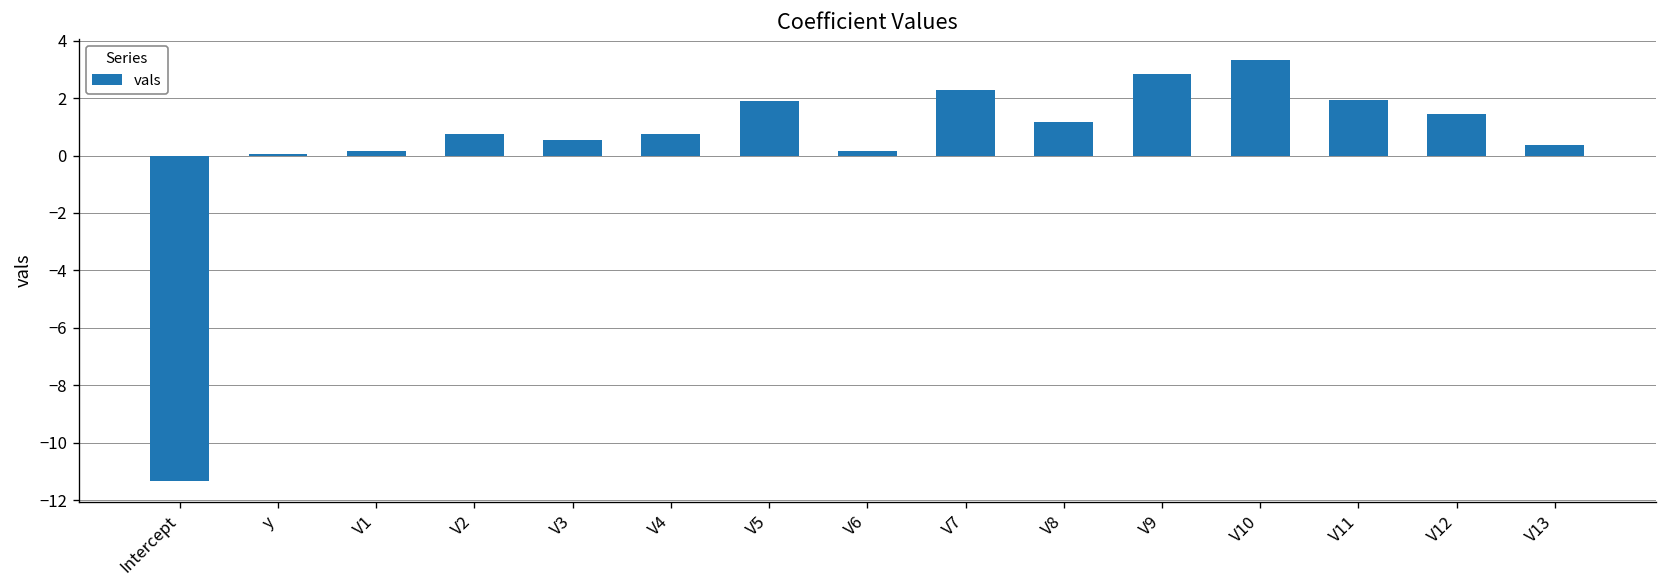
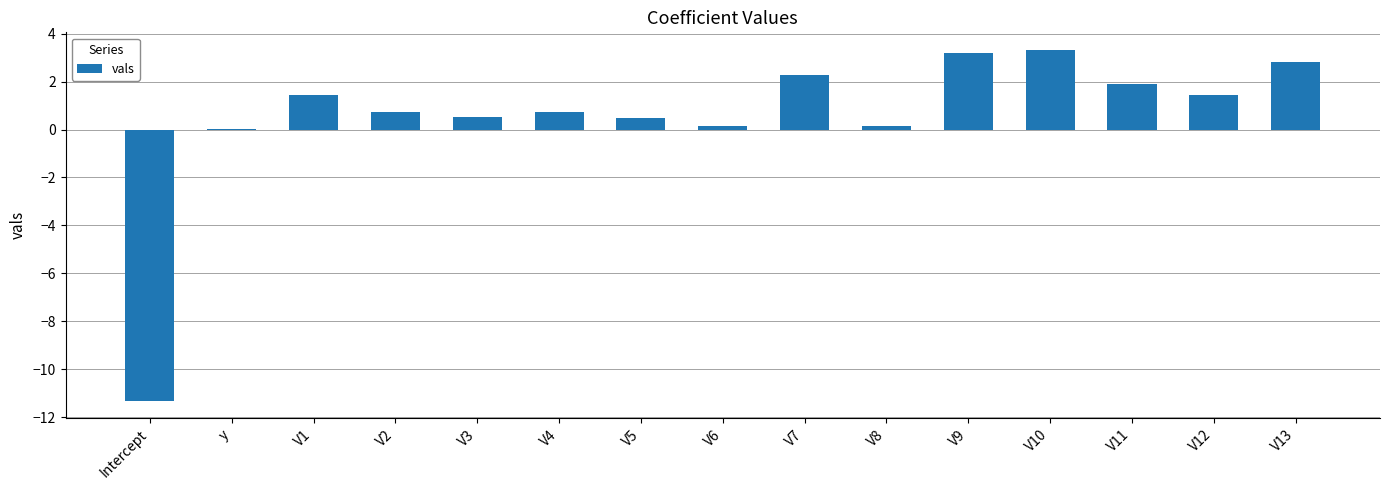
  {
    "Intercept": -11.3,
-   "V1": 0.1,
+   "V1": 1.4,
    "V2": 0.7,
    "V3": 0.5,
    "V4": 0.7,
-   "V5": 1.9,
+   "V5": 0.5,
    "V6": 0.2,
    "V7": 2.3,
-   "V8": 1.2,
-   "V9": 2.8,
+   "V8": 0.2,
+   "V9": 3.2,
    "V10": 3.3,
    "V11": 1.9,
    "V12": 1.4,
-   "V13": 0.4
+   "V13": 2.8
  }
